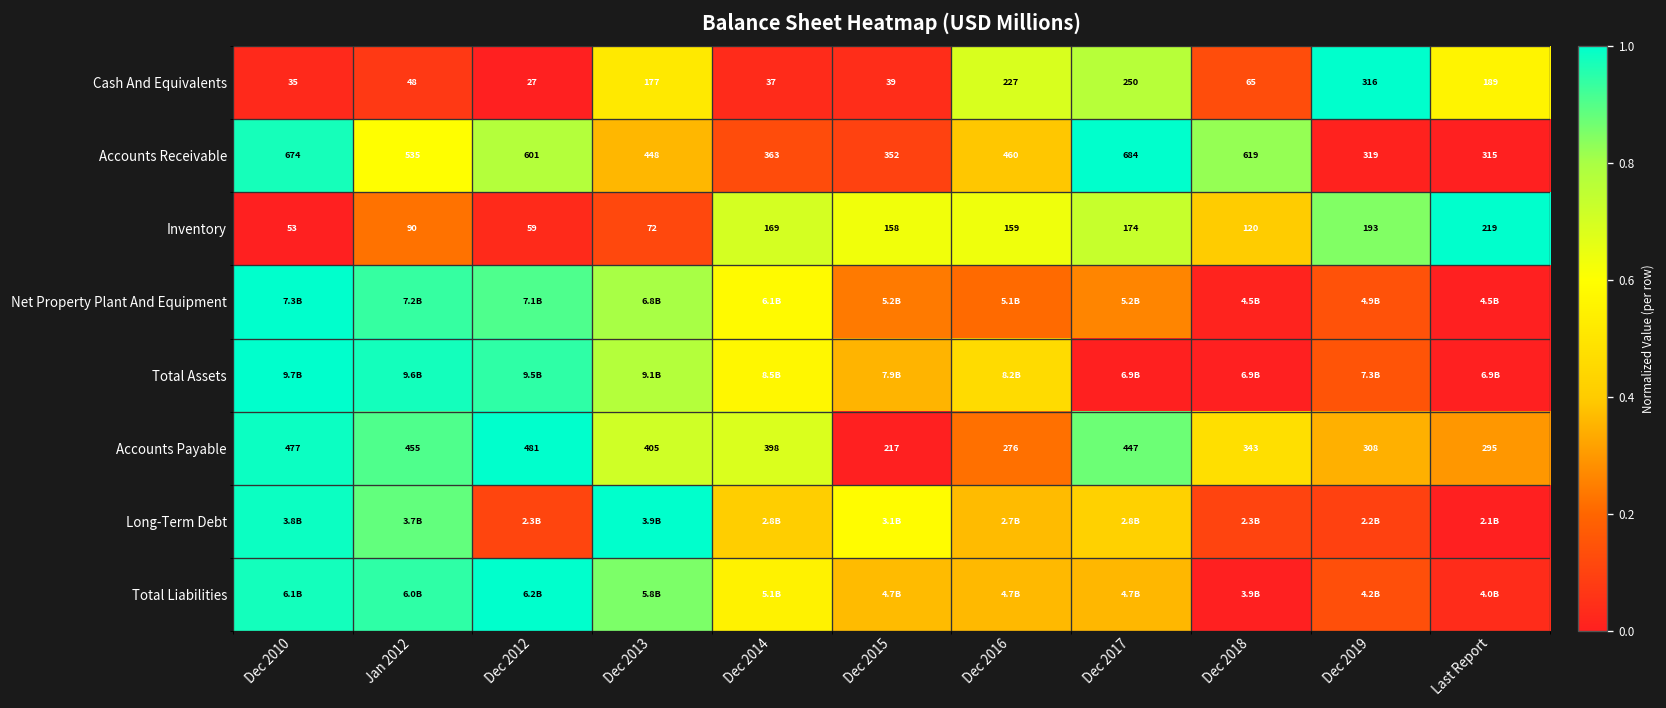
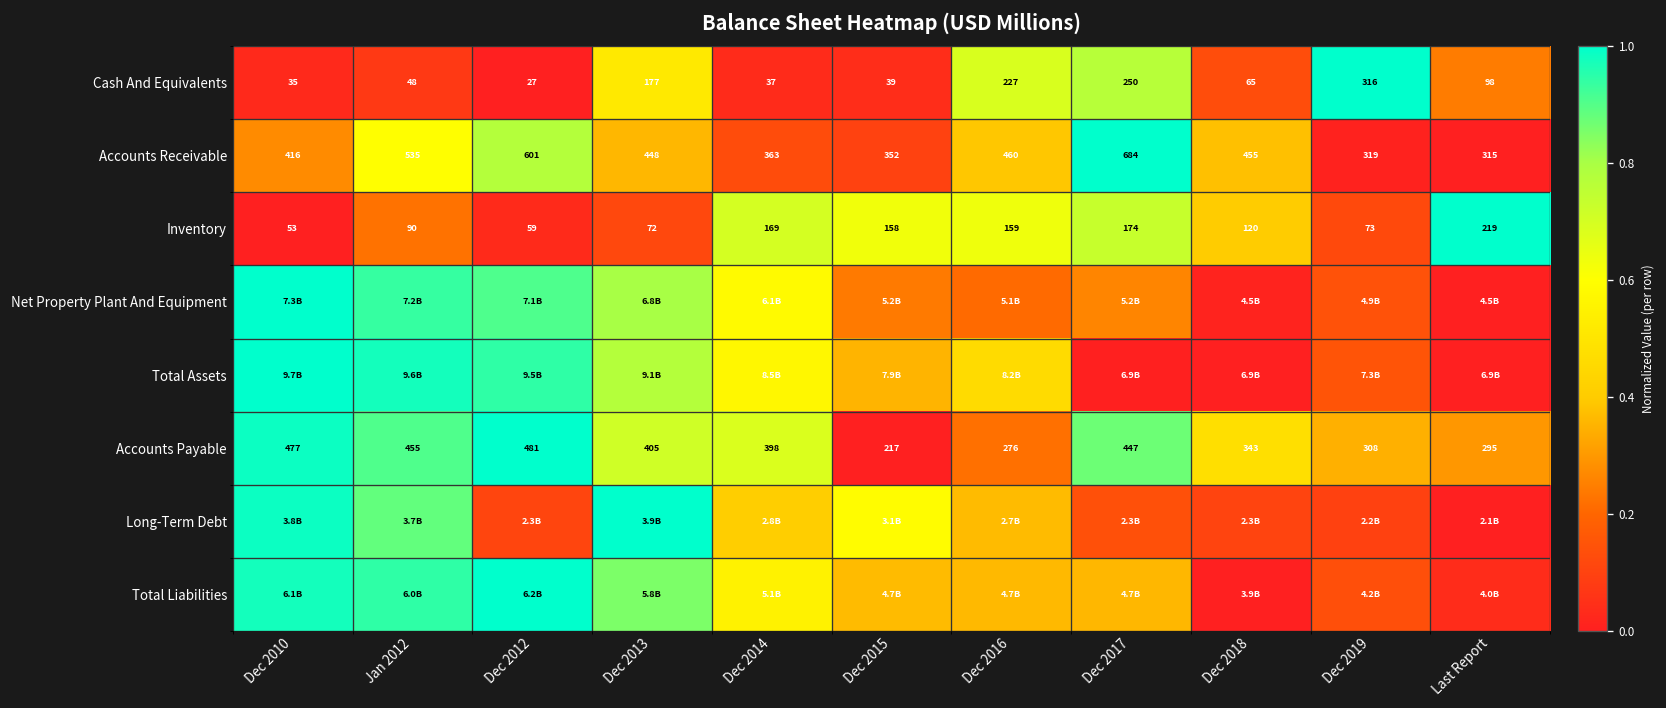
  {
    "Cash And Equivalents": {
      "Dec 2010": "35",
      "Jan 2012": "48",
      "Dec 2012": "27",
      "Dec 2013": "177",
      "Dec 2014": "37",
      "Dec 2015": "39",
      "Dec 2016": "227",
      "Dec 2017": "250",
      "Dec 2018": "65",
      "Dec 2019": "316",
-     "Last Report": "189"
+     "Last Report": "98"
    },
    "Accounts Receivable": {
-     "Dec 2010": "674",
+     "Dec 2010": "416",
      "Jan 2012": "535",
      "Dec 2012": "601",
      "Dec 2013": "448",
      "Dec 2014": "363",
      "Dec 2015": "352",
      "Dec 2016": "460",
      "Dec 2017": "684",
-     "Dec 2018": "619",
+     "Dec 2018": "455",
      "Dec 2019": "319",
      "Last Report": "315"
    },
    "Inventory": {
      "Dec 2010": "53",
      "Jan 2012": "90",
      "Dec 2012": "59",
      "Dec 2013": "72",
      "Dec 2014": "169",
      "Dec 2015": "158",
      "Dec 2016": "159",
      "Dec 2017": "174",
      "Dec 2018": "120",
-     "Dec 2019": "193",
+     "Dec 2019": "73",
      "Last Report": "219"
    },
    "Net Property Plant And Equipment": {
      "Dec 2010": "7.3B",
      "Jan 2012": "7.2B",
      "Dec 2012": "7.1B",
      "Dec 2013": "6.8B",
      "Dec 2014": "6.1B",
      "Dec 2015": "5.2B",
      "Dec 2016": "5.1B",
      "Dec 2017": "5.2B",
      "Dec 2018": "4.5B",
      "Dec 2019": "4.9B",
      "Last Report": "4.5B"
    },
    "Total Assets": {
      "Dec 2010": "9.7B",
      "Jan 2012": "9.6B",
      "Dec 2012": "9.5B",
      "Dec 2013": "9.1B",
      "Dec 2014": "8.5B",
      "Dec 2015": "7.9B",
      "Dec 2016": "8.2B",
      "Dec 2017": "6.9B",
      "Dec 2018": "6.9B",
      "Dec 2019": "7.3B",
      "Last Report": "6.9B"
    },
    "Accounts Payable": {
      "Dec 2010": "477",
      "Jan 2012": "455",
      "Dec 2012": "481",
      "Dec 2013": "405",
      "Dec 2014": "398",
      "Dec 2015": "217",
      "Dec 2016": "276",
      "Dec 2017": "447",
      "Dec 2018": "343",
      "Dec 2019": "308",
      "Last Report": "295"
    },
    "Long-Term Debt": {
      "Dec 2010": "3.8B",
      "Jan 2012": "3.7B",
      "Dec 2012": "2.3B",
      "Dec 2013": "3.9B",
      "Dec 2014": "2.8B",
      "Dec 2015": "3.1B",
      "Dec 2016": "2.7B",
-     "Dec 2017": "2.8B",
+     "Dec 2017": "2.3B",
      "Dec 2018": "2.3B",
      "Dec 2019": "2.2B",
      "Last Report": "2.1B"
    },
    "Total Liabilities": {
      "Dec 2010": "6.1B",
      "Jan 2012": "6.0B",
      "Dec 2012": "6.2B",
      "Dec 2013": "5.8B",
      "Dec 2014": "5.1B",
      "Dec 2015": "4.7B",
      "Dec 2016": "4.7B",
      "Dec 2017": "4.7B",
      "Dec 2018": "3.9B",
      "Dec 2019": "4.2B",
      "Last Report": "4.0B"
    }
  }
